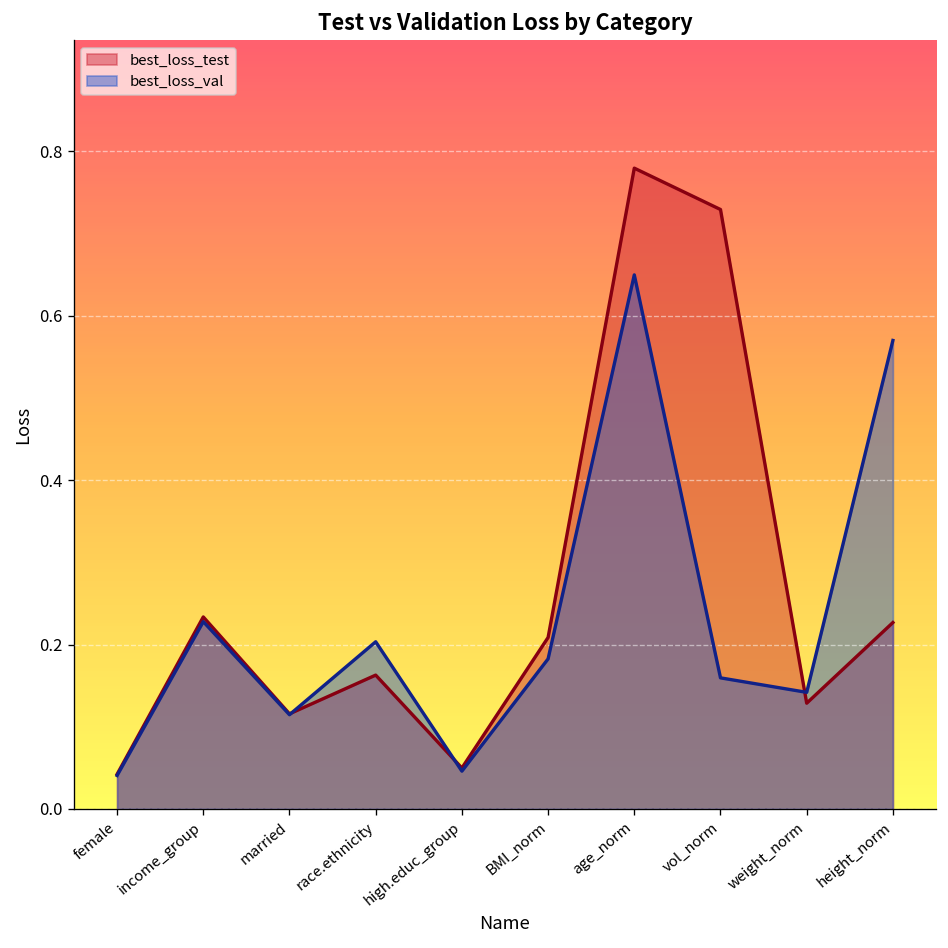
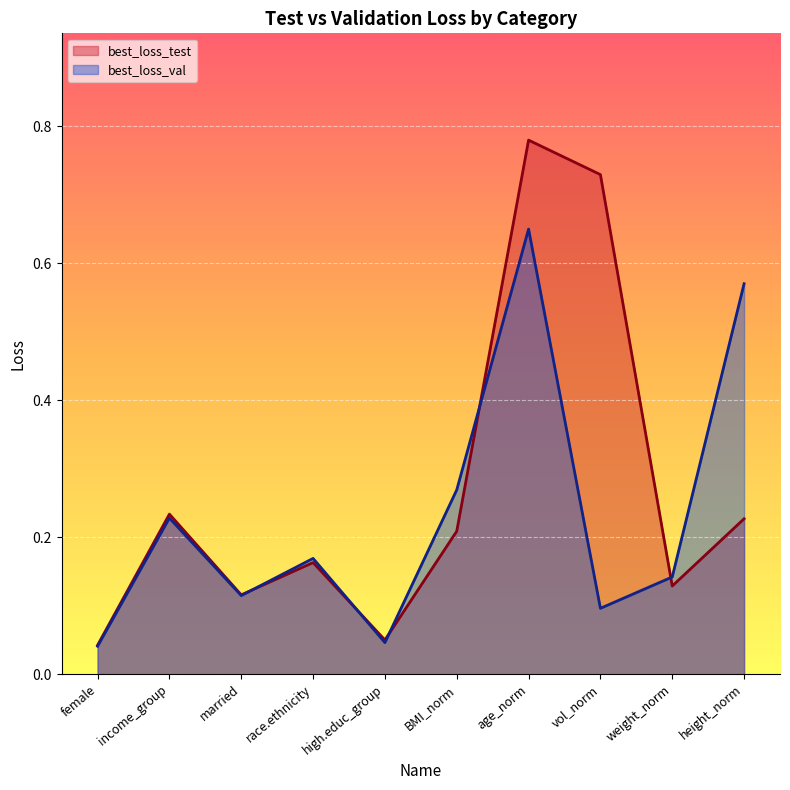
  {
    "best_loss_test": {
      "income_group": 0.23,
      "race.ethnicity": 0.16,
      "high.educ_group": 0.05,
      "BMI_norm": 0.21,
      "age_norm": 0.78,
      "vol_norm": 0.73,
      "weight_norm": 0.13,
      "height_norm": 0.23
    },
    "best_loss_val": {
      "income_group": 0.23,
-     "race.ethnicity": 0.20,
+     "race.ethnicity": 0.17,
      "high.educ_group": 0.05,
-     "BMI_norm": 0.18,
+     "BMI_norm": 0.27,
      "age_norm": 0.65,
-     "vol_norm": 0.16,
+     "vol_norm": 0.10,
      "weight_norm": 0.14,
      "height_norm": 0.57
    }
  }
